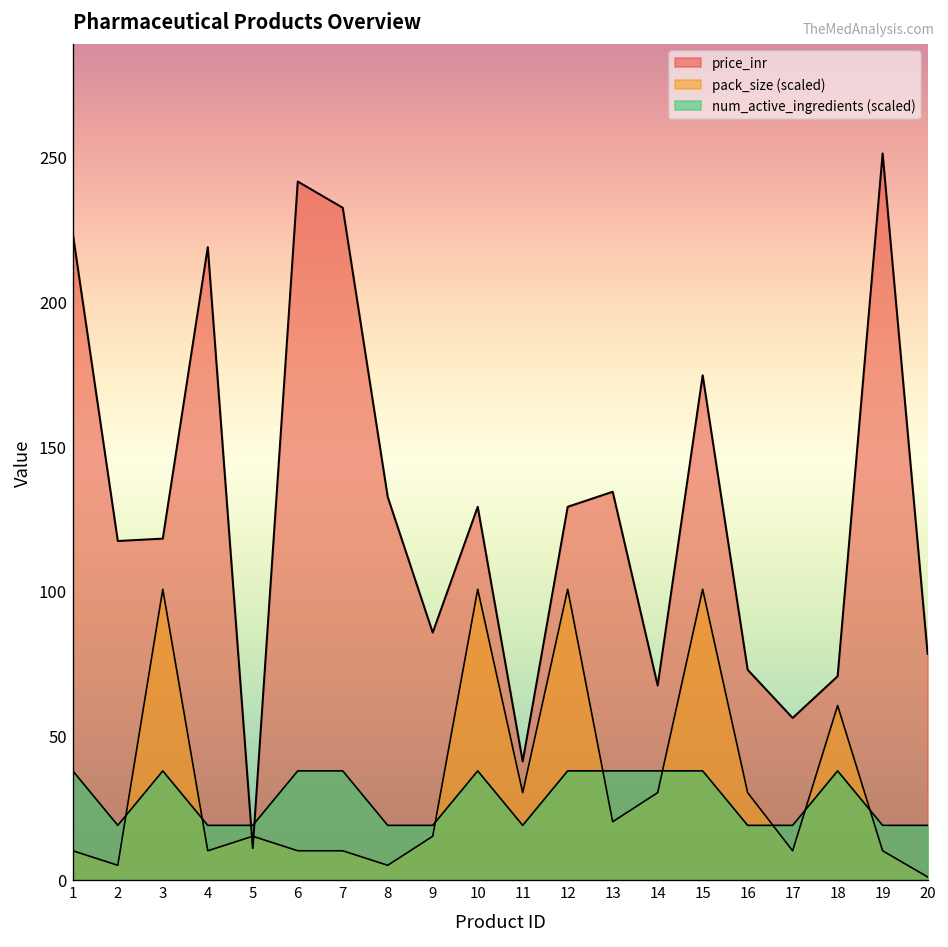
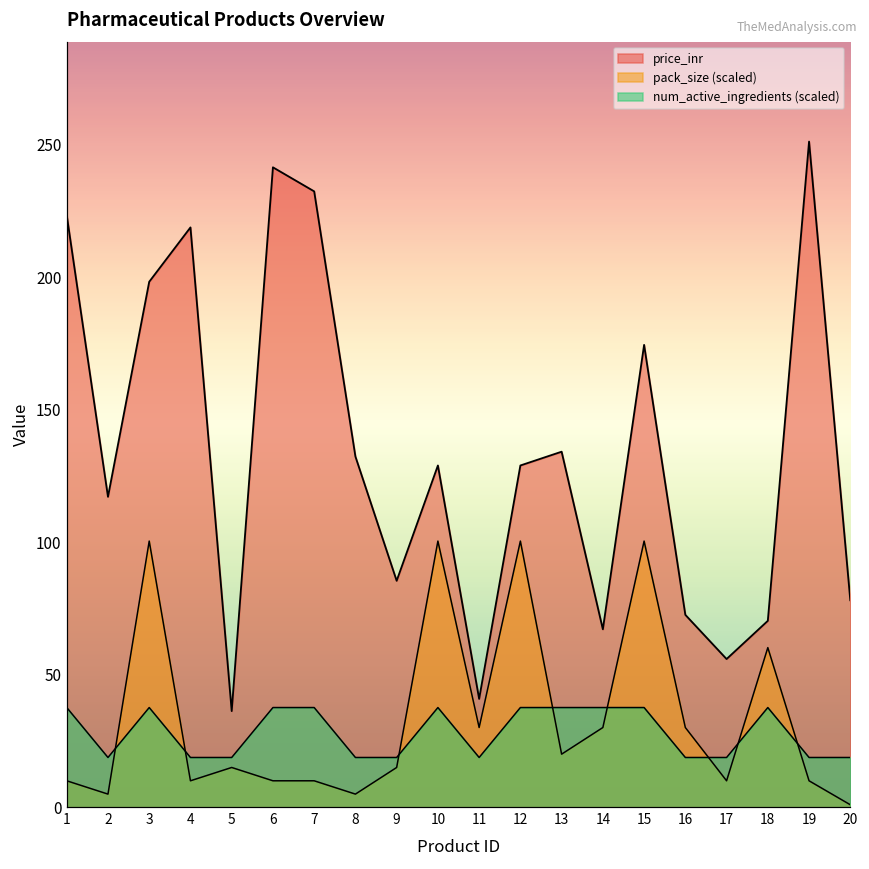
  {
    "price_inr": {
      "1": 223,
      "2": 117,
-     "3": 118,
+     "3": 198,
      "4": 219,
-     "5": 11,
+     "5": 36,
      "6": 241,
      "7": 232,
      "8": 132,
      "9": 86,
      "10": 129,
      "11": 41,
      "12": 129,
      "13": 134,
      "14": 67,
      "15": 175,
      "16": 73,
      "17": 56,
      "18": 70,
      "19": 251,
      "20": 78
    },
    "pack_size (scaled)": {
      "1": 10,
      "2": 5,
      "3": 100,
      "4": 10,
      "5": 15,
      "6": 10,
      "7": 10,
      "8": 5,
      "9": 15,
      "10": 100,
      "11": 30,
      "12": 100,
      "13": 20,
      "14": 30,
      "15": 100,
      "16": 30,
      "17": 10,
      "18": 60,
      "19": 10,
      "20": 1
    },
    "num_active_ingredients (scaled)": {
      "1": 38,
      "2": 19,
      "3": 38,
      "4": 19,
      "5": 19,
      "6": 38,
      "7": 38,
      "8": 19,
      "9": 19,
      "10": 38,
      "11": 19,
      "12": 38,
      "13": 38,
      "14": 38,
      "15": 38,
      "16": 19,
      "17": 19,
      "18": 38,
      "19": 19,
      "20": 19
    }
  }
